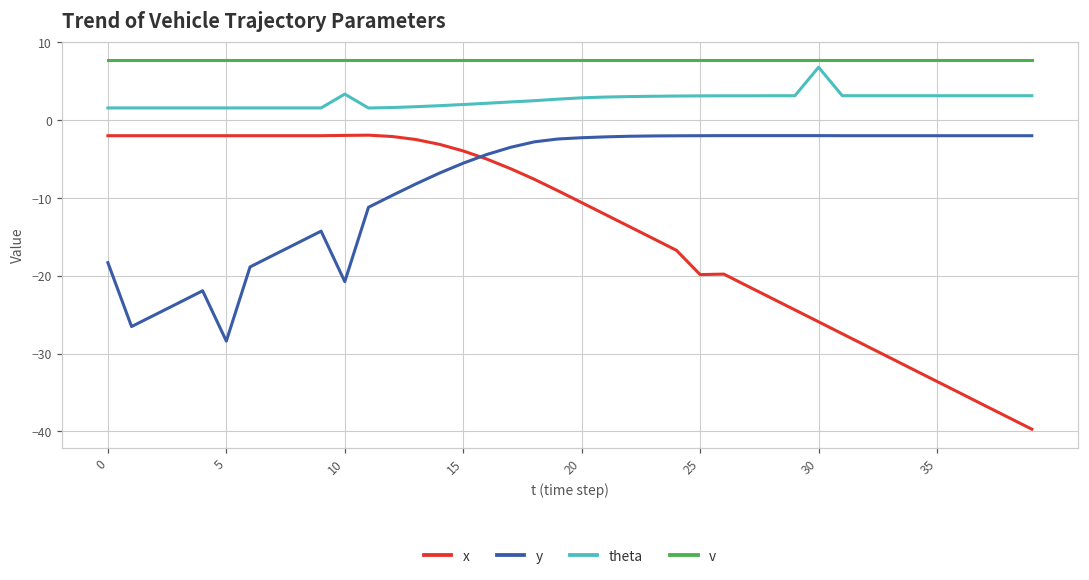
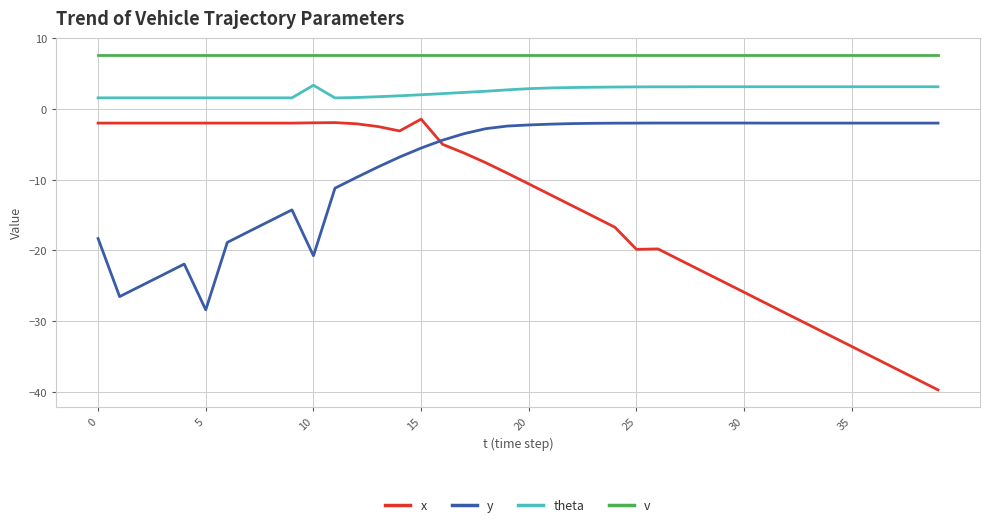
  {
    "x": {
      "0": -2,
      "5": -2,
      "10": -2,
-     "15": -4,
+     "15": -1,
      "20": -11,
      "25": -20,
      "30": -26,
      "35": -34
    },
    "y": {
      "0": -18,
      "5": -28,
      "10": -21,
      "15": -6,
      "20": -2,
      "25": -2,
      "30": -2,
      "35": -2
    },
    "theta": {
      "0": 2,
      "5": 2,
      "10": 3,
      "15": 2,
      "20": 3,
      "25": 3,
-     "30": 7,
+     "30": 3,
      "35": 3
    },
    "v": {
      "0": 8,
      "5": 8,
      "10": 8,
      "15": 8,
      "20": 8,
      "25": 8,
      "30": 8,
      "35": 8
    }
  }
